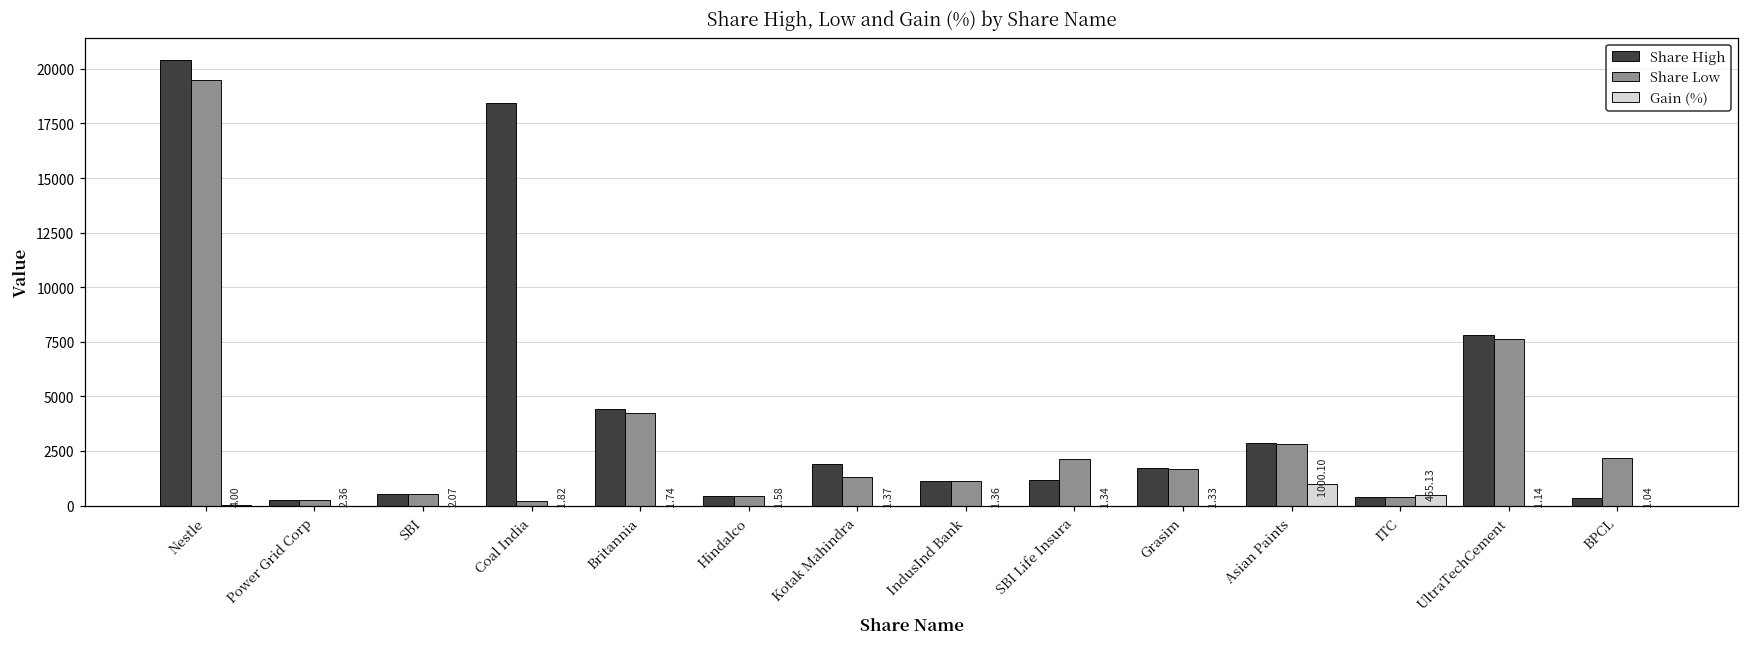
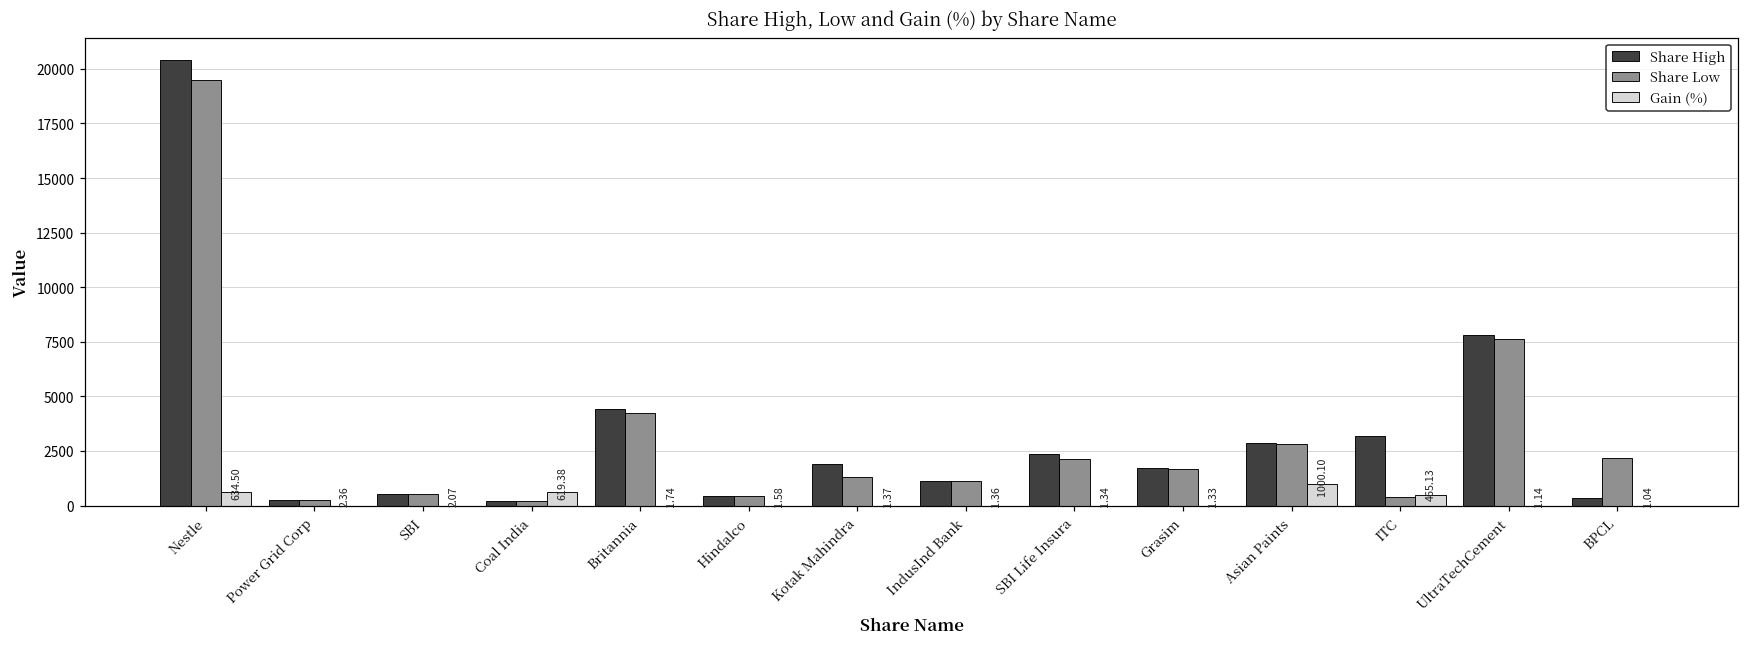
  {
    "Share High": {
      "Nestle": 20400,
      "Power Grid Corp": 200,
      "SBI": 500,
-     "Coal India": 18400,
+     "Coal India": 200,
      "Britannia": 4400,
      "Hindalco": 400,
      "Kotak Mahindra": 1900,
      "IndusInd Bank": 1100,
-     "SBI Life Insura": 1200,
+     "SBI Life Insura": 2400,
      "Grasim": 1700,
      "Asian Paints": 2800,
-     "ITC": 400,
+     "ITC": 3200,
      "UltraTechCement": 7800,
      "BPCL": 300
    },
    "Share Low": {
      "Nestle": 19500,
      "Power Grid Corp": 200,
      "SBI": 500,
      "Coal India": 200,
      "Britannia": 4300,
      "Hindalco": 400,
      "Kotak Mahindra": 1300,
      "IndusInd Bank": 1100,
      "SBI Life Insura": 2100,
      "Grasim": 1700,
      "Asian Paints": 2800,
      "ITC": 400,
      "UltraTechCement": 7600,
      "BPCL": 2200
    },
    "Gain (%)": {
-     "Nestle": 4.00,
+     "Nestle": 634.50,
      "Power Grid Corp": 2.36,
      "SBI": 2.07,
-     "Coal India": 1.82,
+     "Coal India": 619.38,
      "Britannia": 1.74,
      "Hindalco": 1.58,
      "Kotak Mahindra": 1.37,
      "IndusInd Bank": 1.36,
      "SBI Life Insura": 1.34,
      "Grasim": 1.33,
      "Asian Paints": 1000.10,
      "ITC": 465.13,
      "UltraTechCement": 1.14,
      "BPCL": 1.04
    }
  }
